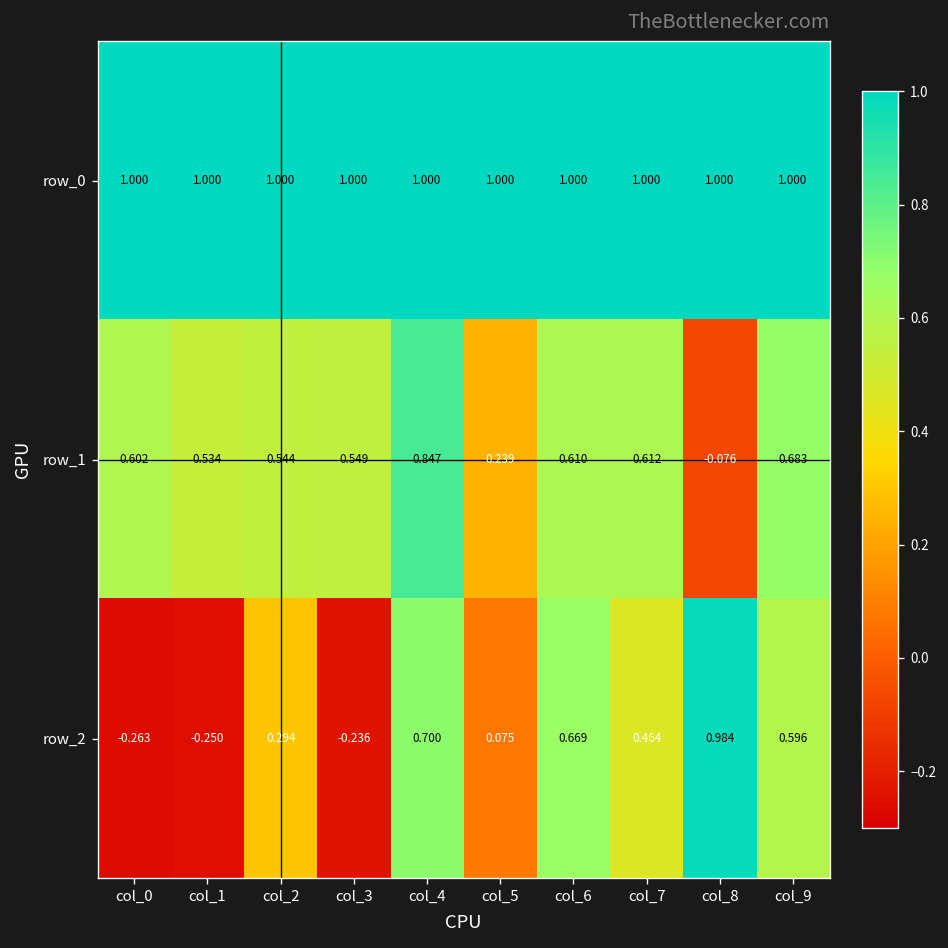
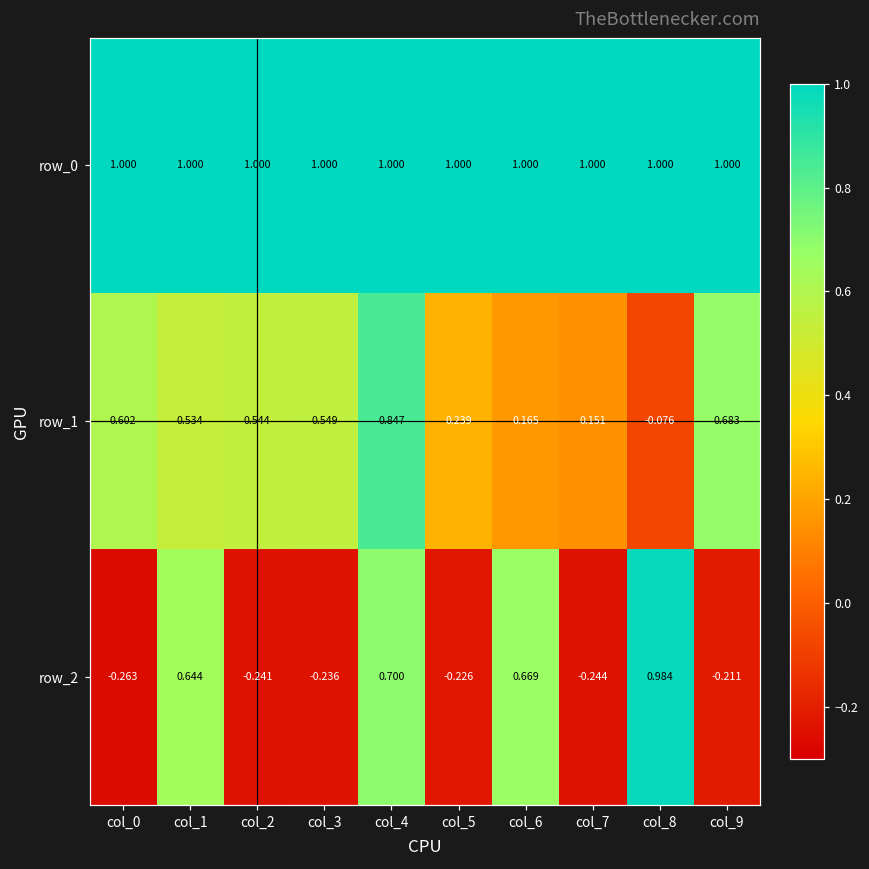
  {
    "row_0": {
      "col_0": 1.000,
      "col_1": 1.000,
      "col_2": 1.000,
      "col_3": 1.000,
      "col_4": 1.000,
      "col_5": 1.000,
      "col_6": 1.000,
      "col_7": 1.000,
      "col_8": 1.000,
      "col_9": 1.000
    },
    "row_1": {
      "col_0": 0.602,
      "col_1": 0.534,
      "col_2": 0.544,
      "col_3": 0.549,
      "col_4": 0.847,
      "col_5": 0.239,
-     "col_6": 0.610,
-     "col_7": 0.612,
+     "col_6": 0.165,
+     "col_7": 0.151,
      "col_8": -0.076,
      "col_9": 0.683
    },
    "row_2": {
      "col_0": -0.263,
-     "col_1": -0.250,
-     "col_2": 0.294,
+     "col_1": 0.644,
+     "col_2": -0.241,
      "col_3": -0.236,
      "col_4": 0.700,
-     "col_5": 0.075,
+     "col_5": -0.226,
      "col_6": 0.669,
-     "col_7": 0.464,
+     "col_7": -0.244,
      "col_8": 0.984,
-     "col_9": 0.596
+     "col_9": -0.211
    }
  }
